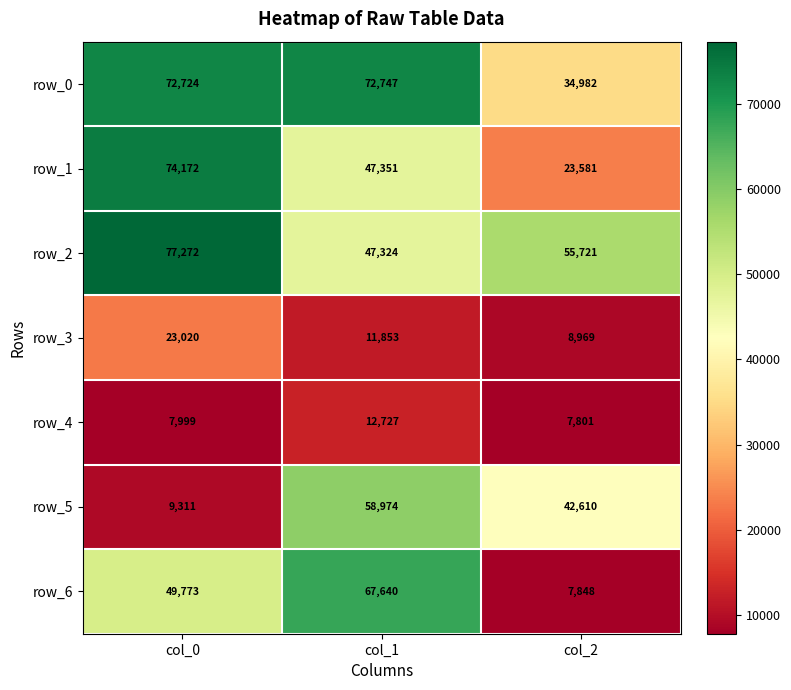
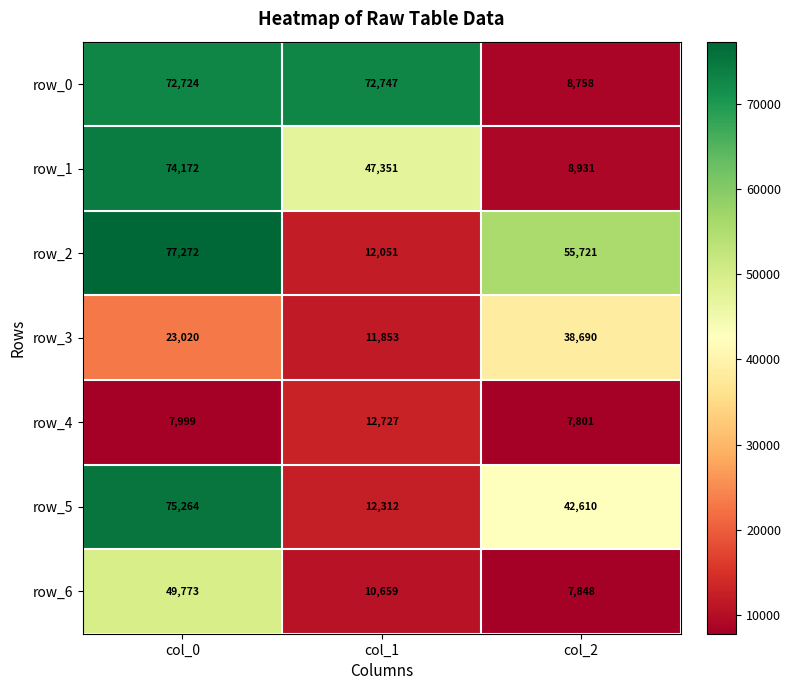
  {
    "row_0": {
      "col_0": "72,724",
      "col_1": "72,747",
-     "col_2": "34,982"
+     "col_2": "8,758"
    },
    "row_1": {
      "col_0": "74,172",
      "col_1": "47,351",
-     "col_2": "23,581"
+     "col_2": "8,931"
    },
    "row_2": {
      "col_0": "77,272",
-     "col_1": "47,324",
+     "col_1": "12,051",
      "col_2": "55,721"
    },
    "row_3": {
      "col_0": "23,020",
      "col_1": "11,853",
-     "col_2": "8,969"
+     "col_2": "38,690"
    },
    "row_4": {
      "col_0": "7,999",
      "col_1": "12,727",
      "col_2": "7,801"
    },
    "row_5": {
-     "col_0": "9,311",
-     "col_1": "58,974",
+     "col_0": "75,264",
+     "col_1": "12,312",
      "col_2": "42,610"
    },
    "row_6": {
      "col_0": "49,773",
-     "col_1": "67,640",
+     "col_1": "10,659",
      "col_2": "7,848"
    }
  }
